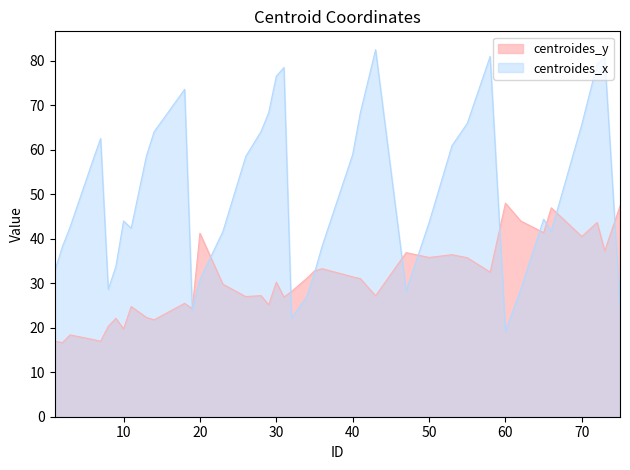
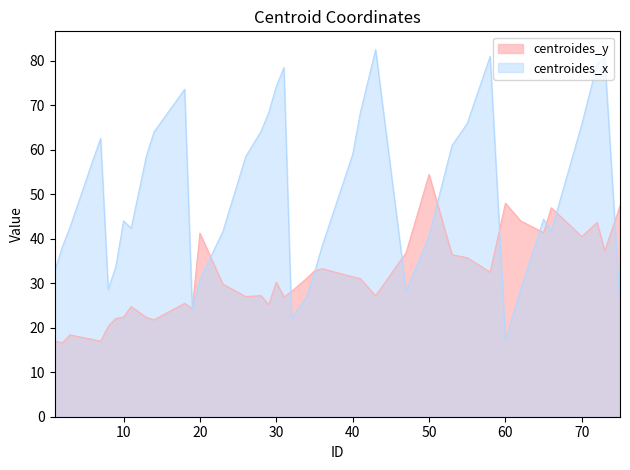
  {
    "centroides_y": {
-     "10": 20,
+     "10": 22,
      "20": 41,
      "30": 30,
      "40": 31,
-     "50": 36,
+     "50": 54,
      "60": 48,
      "70": 41
    },
    "centroides_x": {
      "10": 44,
      "20": 31,
-     "30": 77,
+     "30": 74,
      "40": 59,
-     "50": 44,
-     "60": 19,
+     "50": 41,
+     "60": 17,
      "70": 66
    }
  }
